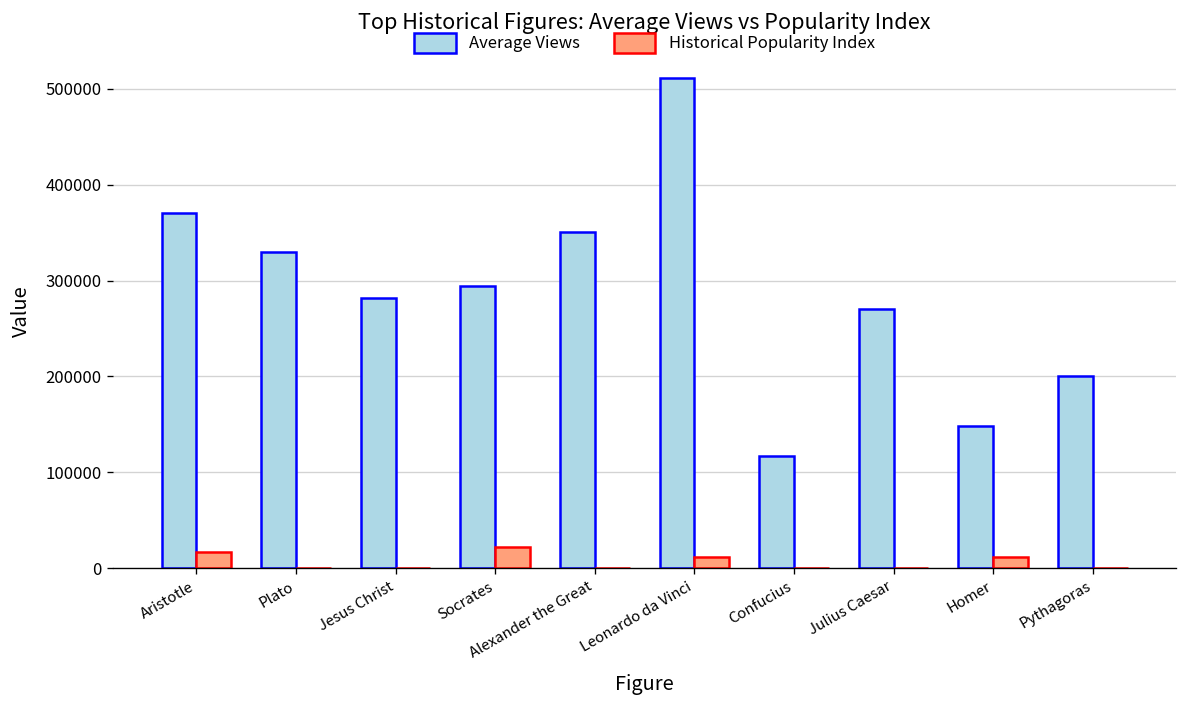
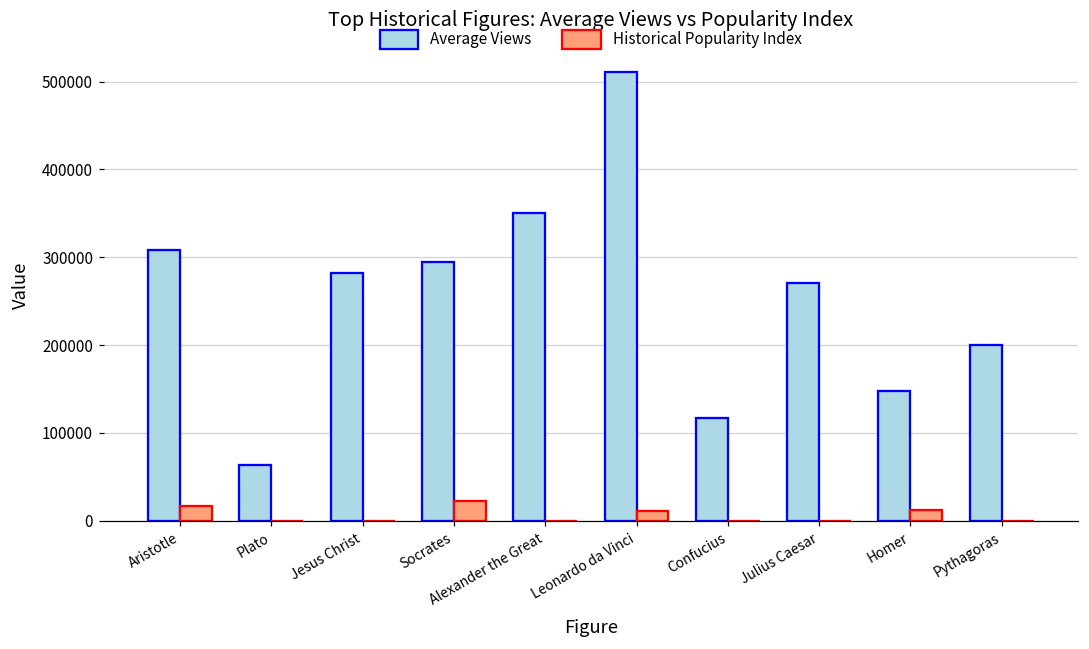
  {
    "Average Views": {
-     "Aristotle": 370000,
-     "Plato": 330000,
+     "Aristotle": 310000,
+     "Plato": 60000,
      "Jesus Christ": 280000,
      "Socrates": 290000,
      "Alexander the Great": 350000,
      "Leonardo da Vinci": 510000,
      "Confucius": 120000,
      "Julius Caesar": 270000,
      "Homer": 150000,
      "Pythagoras": 200000
    },
    "Historical Popularity Index": {
      "Aristotle": 20000,
      "Socrates": 20000,
      "Leonardo da Vinci": 10000,
      "Homer": 10000
    }
  }
